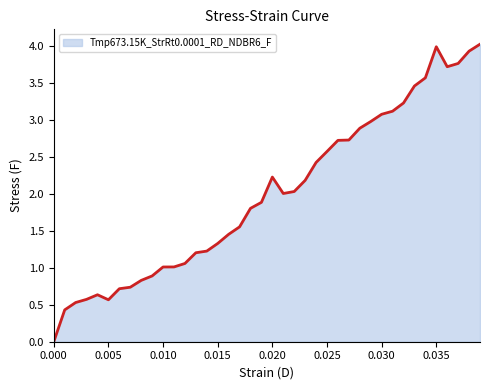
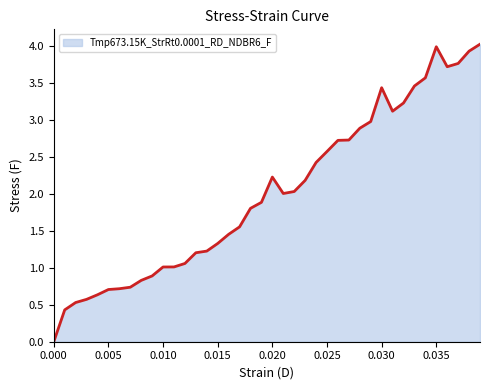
  {
    "0.000": 0.0,
-   "0.005": 0.6,
+   "0.005": 0.7,
    "0.010": 1.0,
    "0.015": 1.3,
    "0.020": 2.2,
    "0.025": 2.6,
-   "0.030": 3.1,
+   "0.030": 3.4,
    "0.035": 4.0
  }
